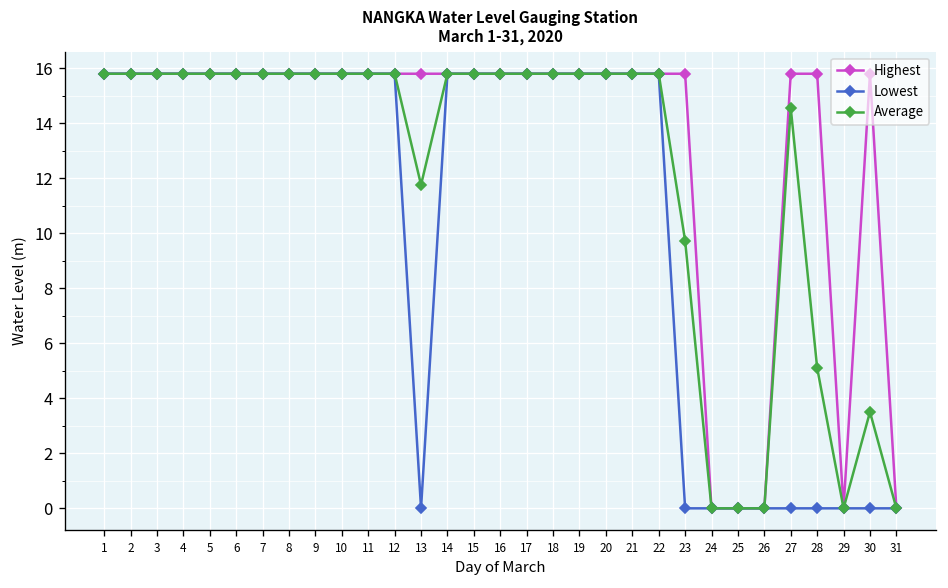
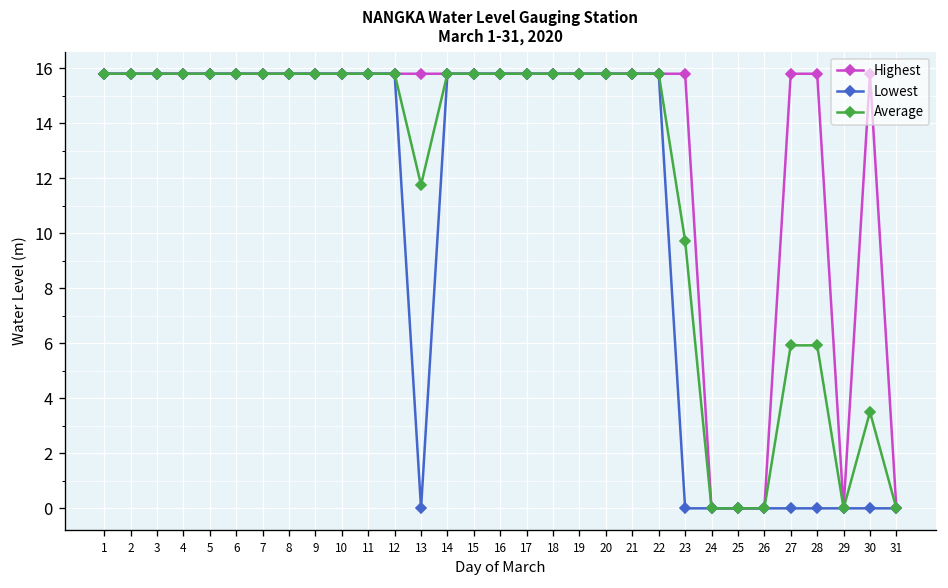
  {
    "Highest": {
      "13": 15.8,
      "23": 15.8,
      "27": 15.8,
      "28": 15.8
    },
    "Lowest": {
      "13": 0.0,
      "23": 0.0,
      "27": 0.0,
      "28": 0.0,
      "30": 0.0
    },
    "Average": {
      "13": 11.8,
      "23": 9.7,
-     "27": 14.6,
-     "28": 5.1,
+     "27": 5.9,
+     "28": 5.9,
      "30": 3.5
    }
  }
